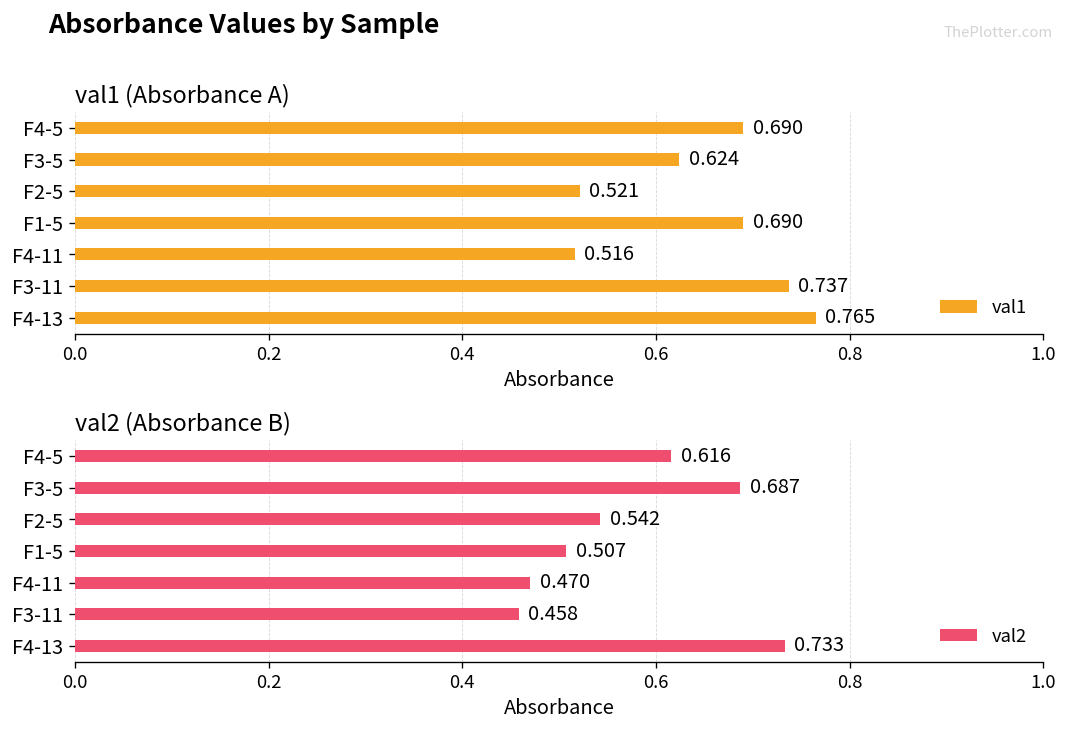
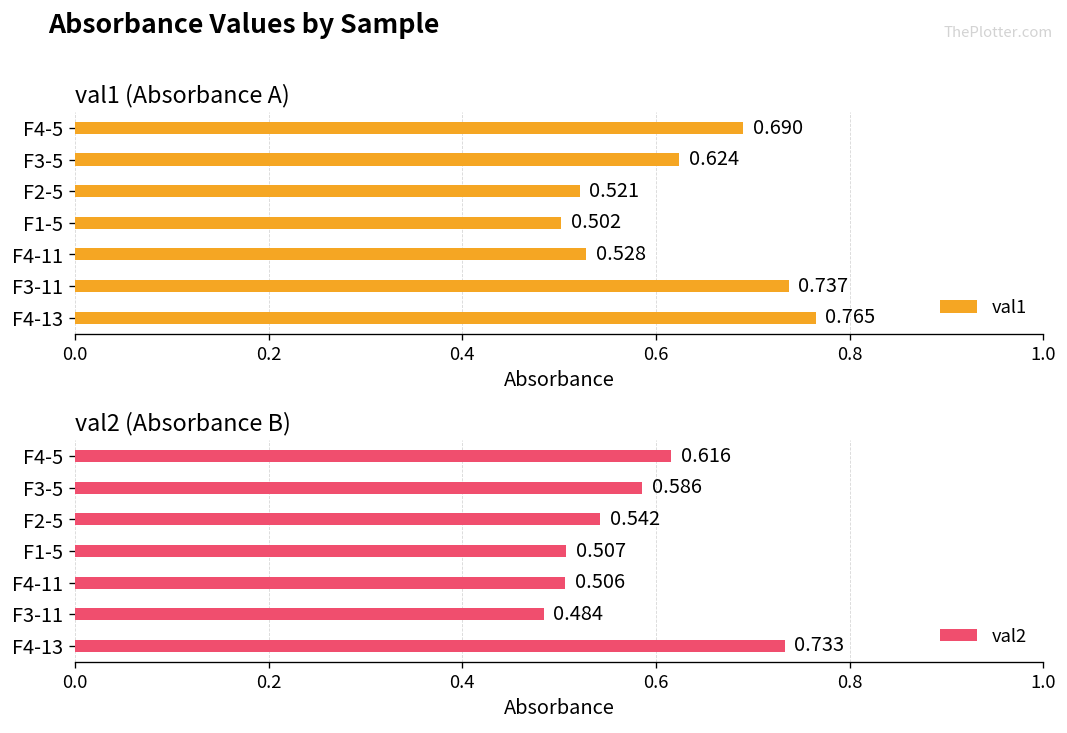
  {
    "val1 (Absorbance A)": {
      "F4-5": 0.690,
      "F3-5": 0.624,
      "F2-5": 0.521,
-     "F1-5": 0.690,
-     "F4-11": 0.516,
+     "F1-5": 0.502,
+     "F4-11": 0.528,
      "F3-11": 0.737,
      "F4-13": 0.765
    },
    "val2 (Absorbance B)": {
      "F4-5": 0.616,
-     "F3-5": 0.687,
+     "F3-5": 0.586,
      "F2-5": 0.542,
      "F1-5": 0.507,
-     "F4-11": 0.470,
-     "F3-11": 0.458,
+     "F4-11": 0.506,
+     "F3-11": 0.484,
      "F4-13": 0.733
    }
  }
